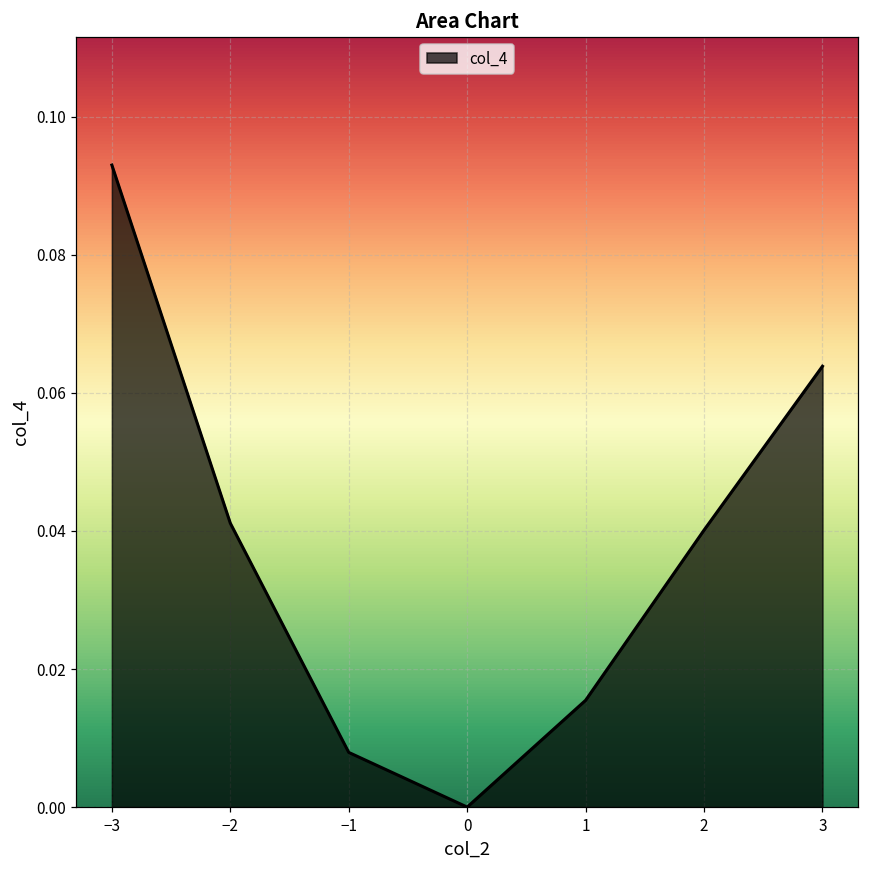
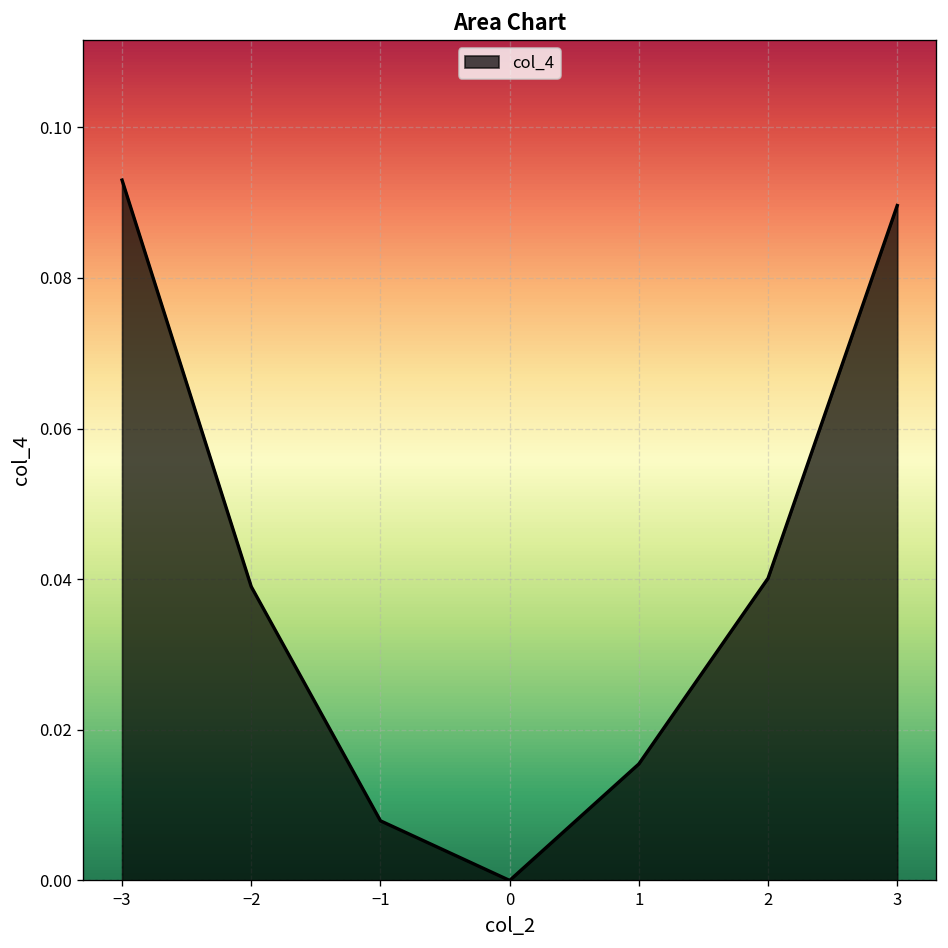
  {
    "−3": 0.093,
-   "−2": 0.041,
+   "−2": 0.039,
    "−1": 0.008,
    "0": 0.000,
    "1": 0.015,
    "2": 0.040,
-   "3": 0.064
+   "3": 0.090
  }
